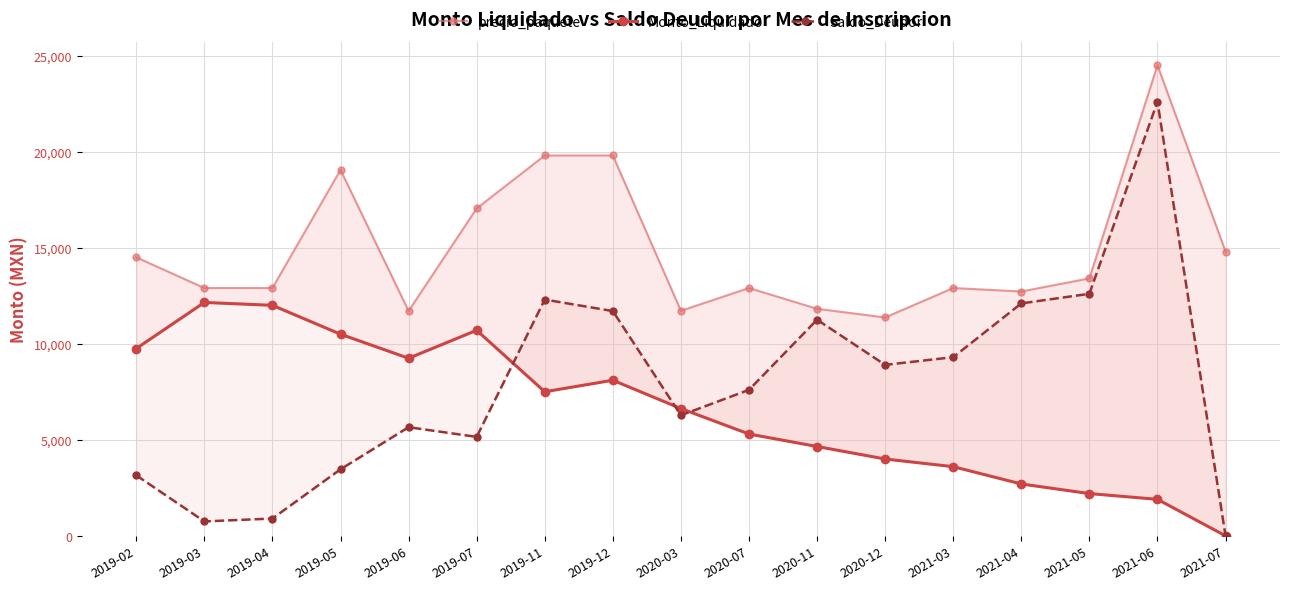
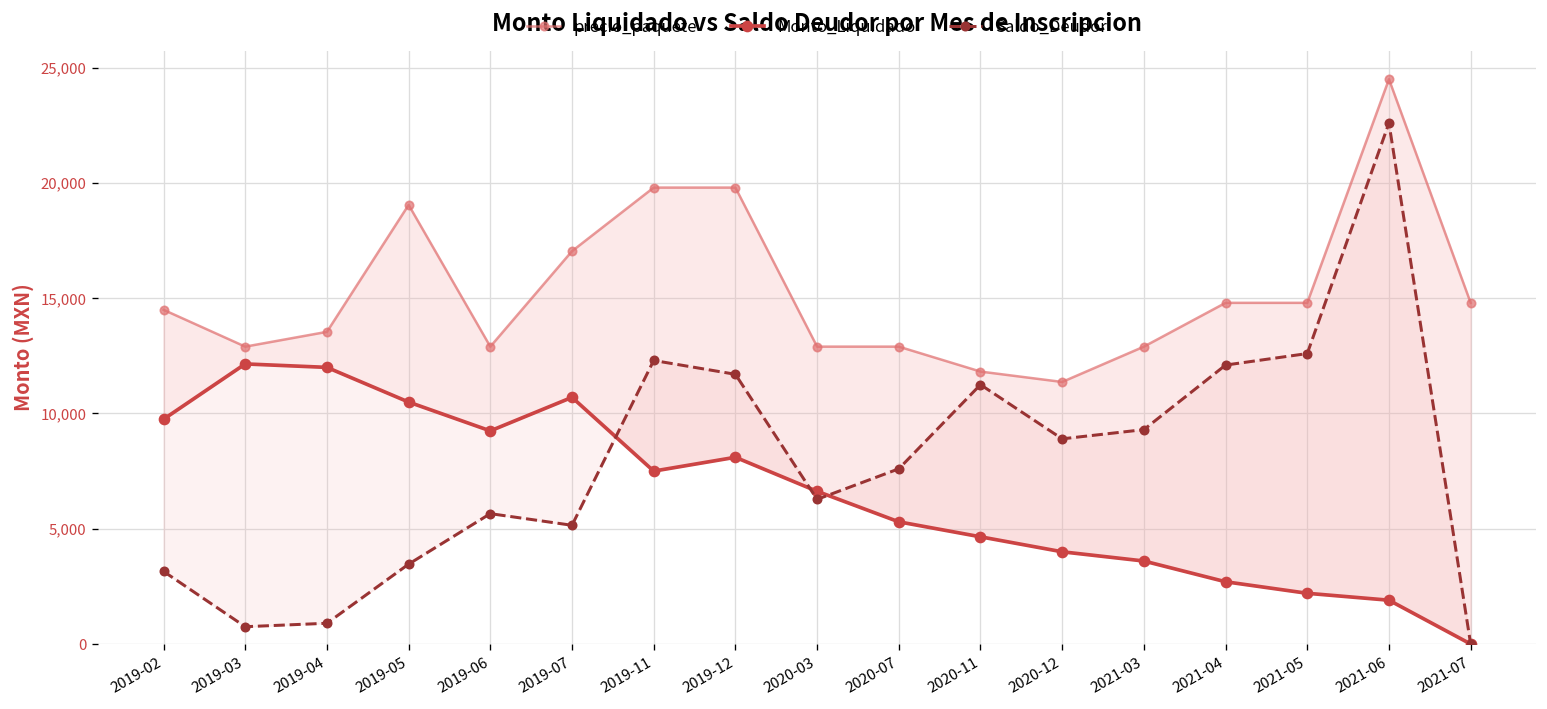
  {
    "precio_paquete": {
      "2019-02": "14,500",
      "2019-03": "12,900",
-     "2019-04": "12,900",
+     "2019-04": "13,500",
      "2019-05": "19,000",
-     "2019-06": "11,700",
+     "2019-06": "12,900",
      "2019-07": "17,000",
      "2019-11": "19,800",
      "2019-12": "19,800",
-     "2020-03": "11,700",
+     "2020-03": "12,900",
      "2020-07": "12,900",
      "2020-11": "11,800",
      "2020-12": "11,400",
      "2021-03": "12,900",
-     "2021-04": "12,700",
-     "2021-05": "13,400",
+     "2021-04": "14,800",
+     "2021-05": "14,800",
      "2021-06": "24,500",
      "2021-07": "14,800"
    }
  }
